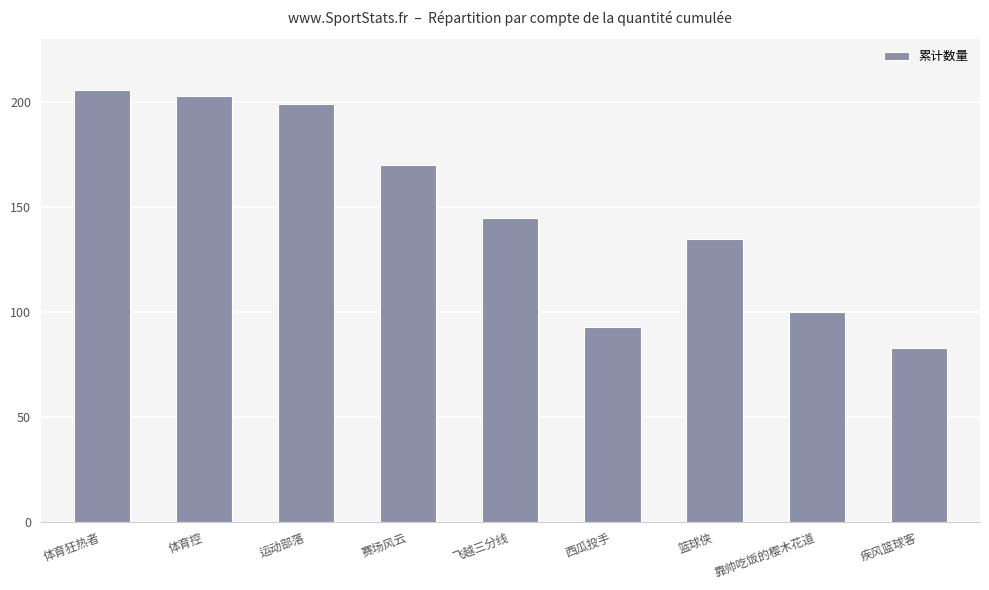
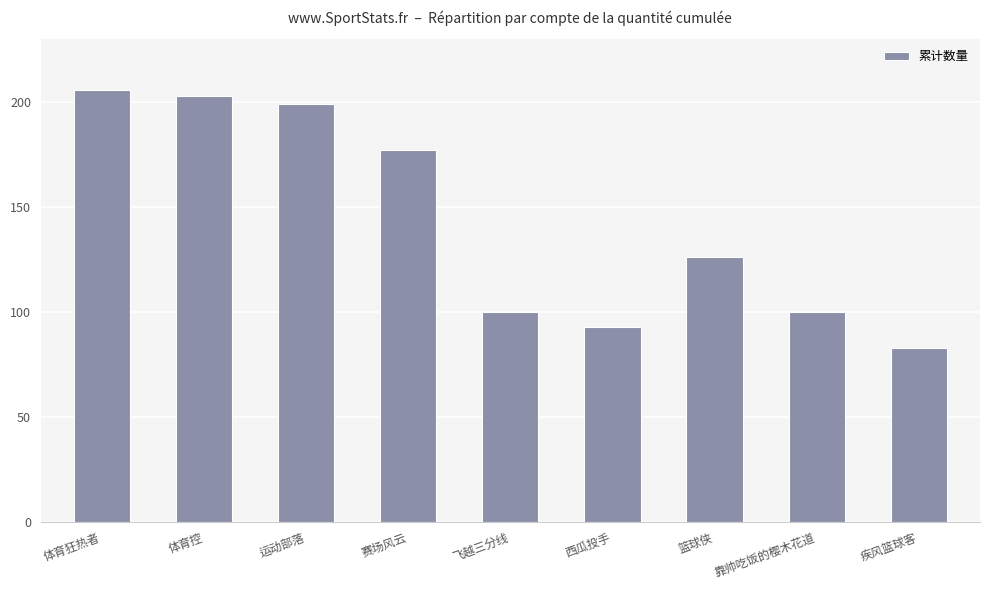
  {
    "体育狂热者": 206,
    "体育控": 203,
    "运动部落": 199,
-   "赛场风云": 170,
-   "飞越三分线": 145,
+   "赛场风云": 177,
+   "飞越三分线": 100,
    "西瓜投手": 93,
-   "篮球侠": 135,
+   "篮球侠": 126,
    "靠帅吃饭的樱木花道": 100,
    "疾风篮球客": 83
  }
